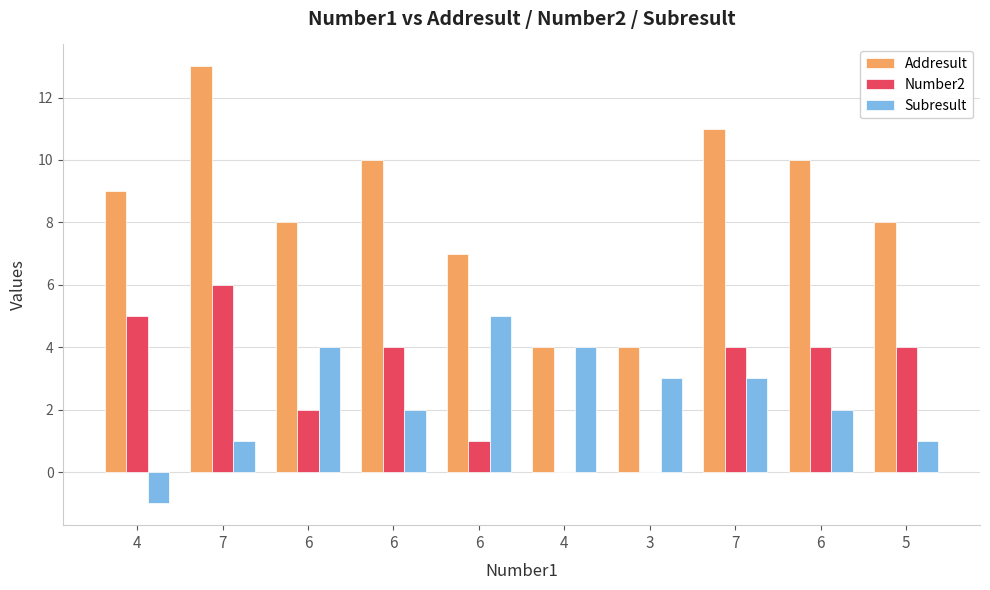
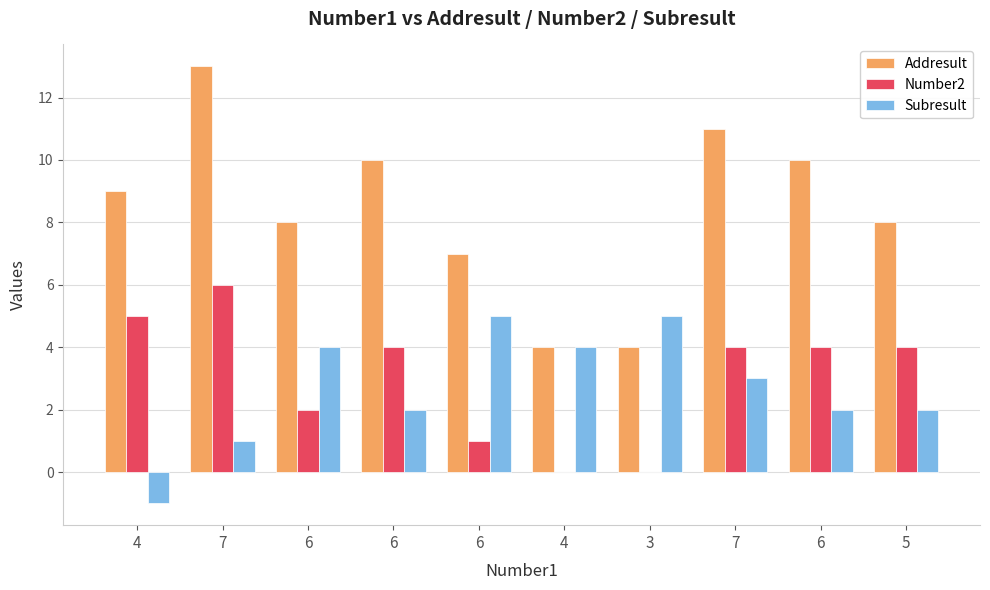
  {
    "Addresult": {
      "3": 4,
      "5": 8
    },
    "Number2": {
      "3": 0,
      "5": 4
    },
    "Subresult": {
-     "3": 3,
-     "5": 1
+     "3": 5,
+     "5": 2
    }
  }
